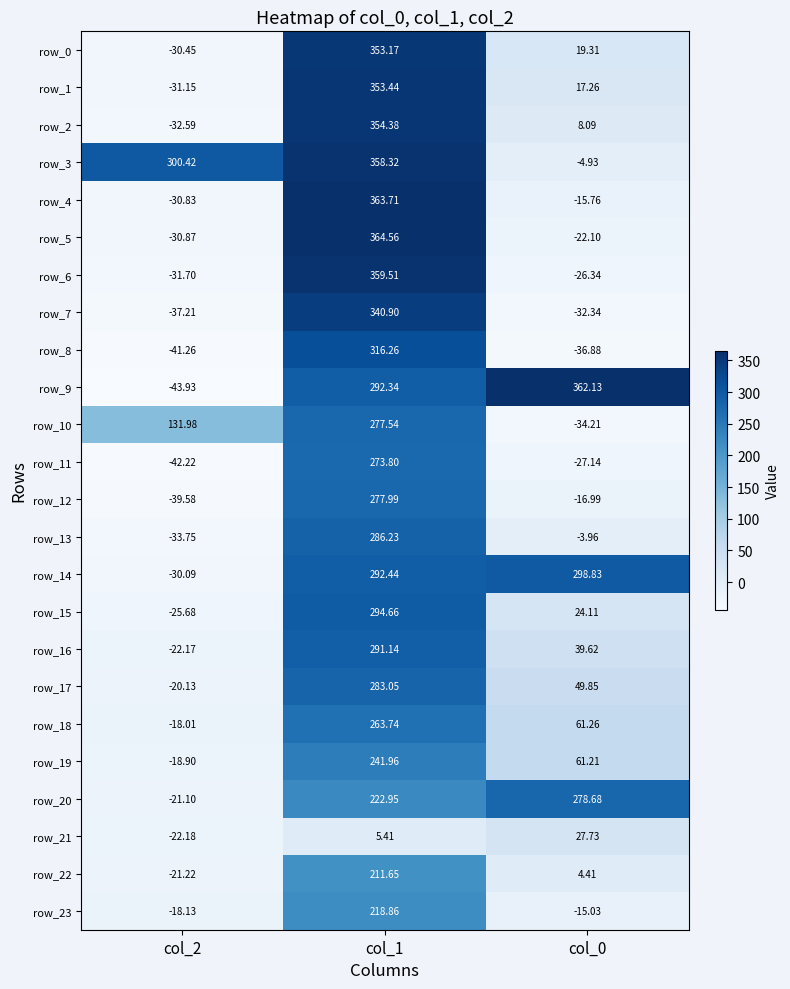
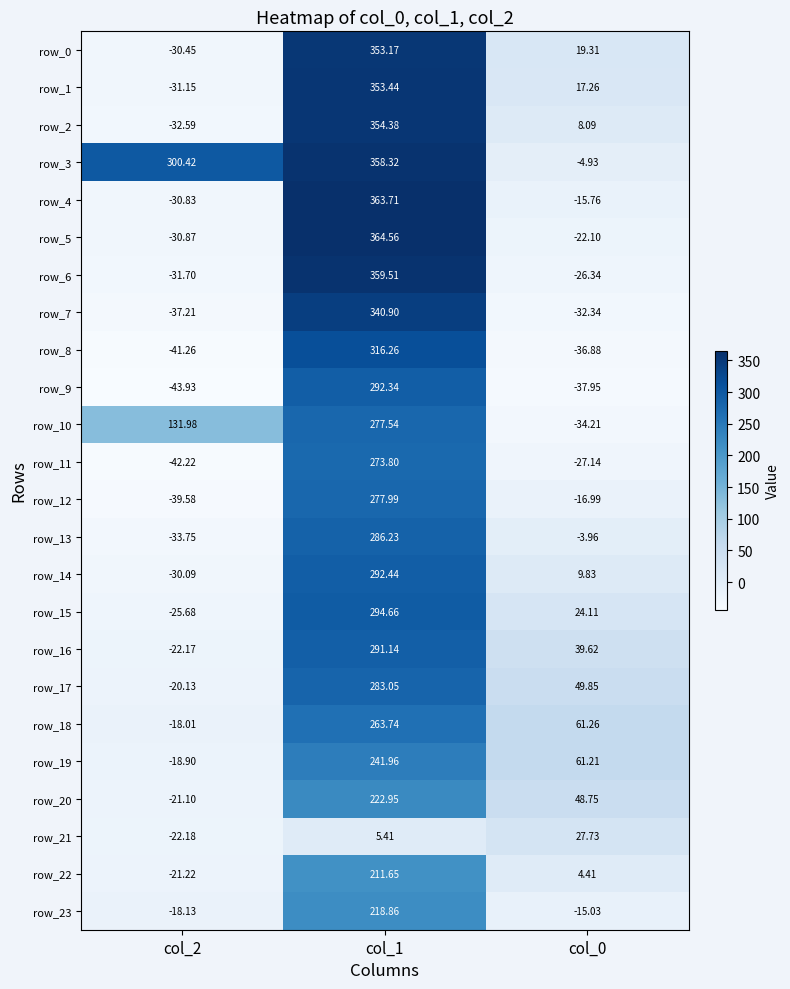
  {
    "row_0": {
      "col_2": -30.45,
      "col_1": 353.17,
      "col_0": 19.31
    },
    "row_1": {
      "col_2": -31.15,
      "col_1": 353.44,
      "col_0": 17.26
    },
    "row_2": {
      "col_2": -32.59,
      "col_1": 354.38,
      "col_0": 8.09
    },
    "row_3": {
      "col_2": 300.42,
      "col_1": 358.32,
      "col_0": -4.93
    },
    "row_4": {
      "col_2": -30.83,
      "col_1": 363.71,
      "col_0": -15.76
    },
    "row_5": {
      "col_2": -30.87,
      "col_1": 364.56,
      "col_0": -22.10
    },
    "row_6": {
      "col_2": -31.70,
      "col_1": 359.51,
      "col_0": -26.34
    },
    "row_7": {
      "col_2": -37.21,
      "col_1": 340.90,
      "col_0": -32.34
    },
    "row_8": {
      "col_2": -41.26,
      "col_1": 316.26,
      "col_0": -36.88
    },
    "row_9": {
      "col_2": -43.93,
      "col_1": 292.34,
-     "col_0": 362.13
+     "col_0": -37.95
    },
    "row_10": {
      "col_2": 131.98,
      "col_1": 277.54,
      "col_0": -34.21
    },
    "row_11": {
      "col_2": -42.22,
      "col_1": 273.80,
      "col_0": -27.14
    },
    "row_12": {
      "col_2": -39.58,
      "col_1": 277.99,
      "col_0": -16.99
    },
    "row_13": {
      "col_2": -33.75,
      "col_1": 286.23,
      "col_0": -3.96
    },
    "row_14": {
      "col_2": -30.09,
      "col_1": 292.44,
-     "col_0": 298.83
+     "col_0": 9.83
    },
    "row_15": {
      "col_2": -25.68,
      "col_1": 294.66,
      "col_0": 24.11
    },
    "row_16": {
      "col_2": -22.17,
      "col_1": 291.14,
      "col_0": 39.62
    },
    "row_17": {
      "col_2": -20.13,
      "col_1": 283.05,
      "col_0": 49.85
    },
    "row_18": {
      "col_2": -18.01,
      "col_1": 263.74,
      "col_0": 61.26
    },
    "row_19": {
      "col_2": -18.90,
      "col_1": 241.96,
      "col_0": 61.21
    },
    "row_20": {
      "col_2": -21.10,
      "col_1": 222.95,
-     "col_0": 278.68
+     "col_0": 48.75
    },
    "row_21": {
      "col_2": -22.18,
      "col_1": 5.41,
      "col_0": 27.73
    },
    "row_22": {
      "col_2": -21.22,
      "col_1": 211.65,
      "col_0": 4.41
    },
    "row_23": {
      "col_2": -18.13,
      "col_1": 218.86,
      "col_0": -15.03
    }
  }
